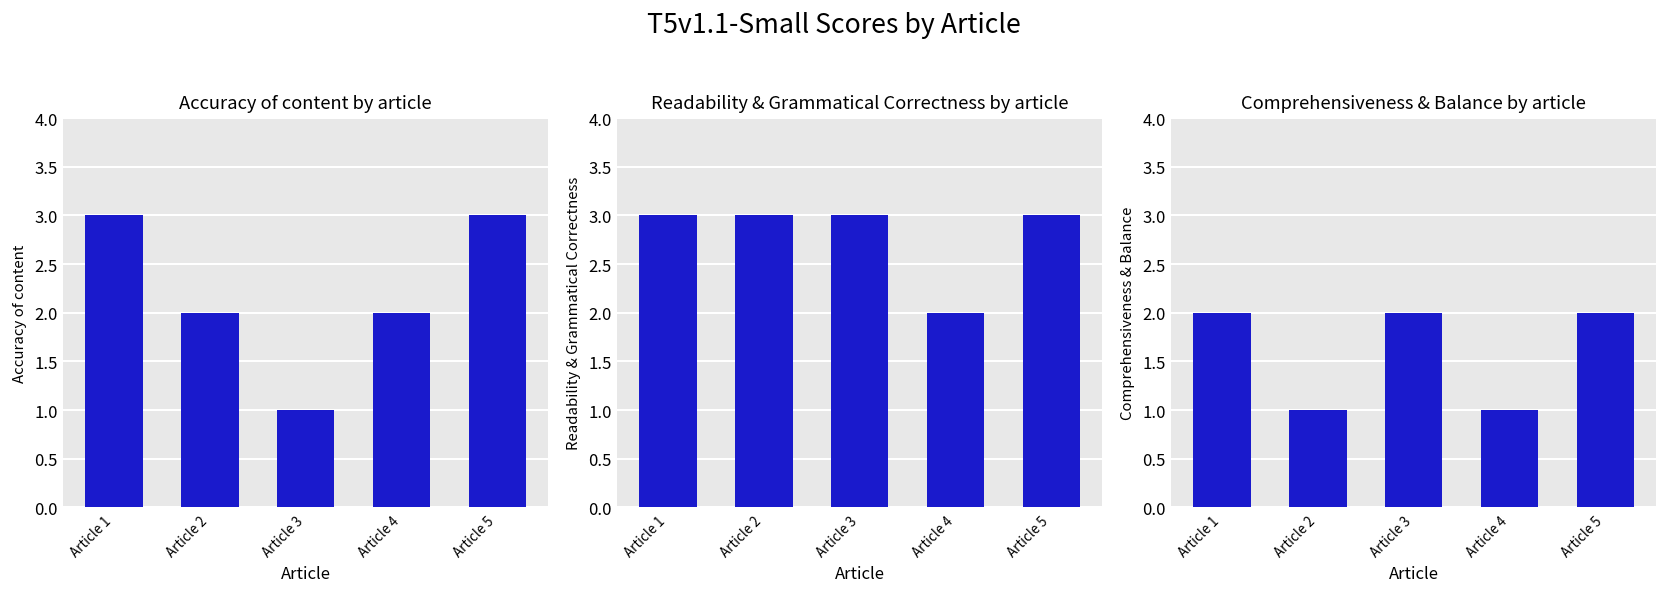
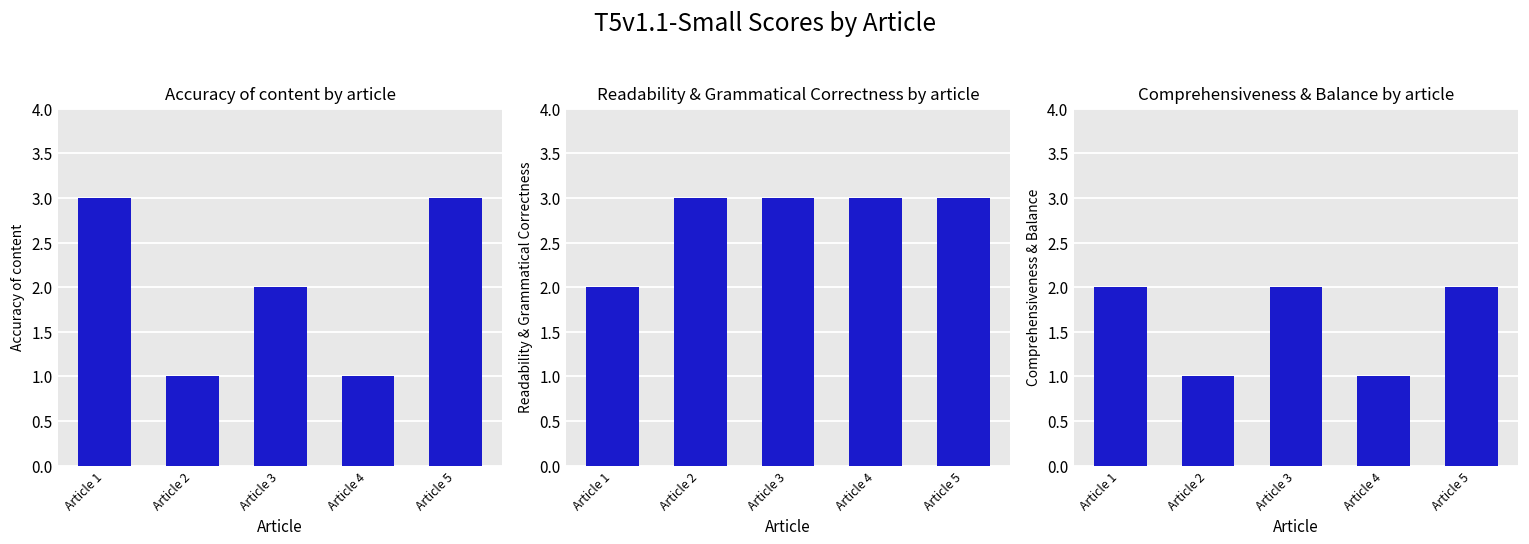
  {
    "Accuracy of content by article": {
      "Article 1": 3,
-     "Article 2": 2,
-     "Article 3": 1,
-     "Article 4": 2,
+     "Article 2": 1,
+     "Article 3": 2,
+     "Article 4": 1,
      "Article 5": 3
    },
    "Readability & Grammatical Correctness by article": {
-     "Article 1": 3,
+     "Article 1": 2,
      "Article 2": 3,
      "Article 3": 3,
-     "Article 4": 2,
+     "Article 4": 3,
      "Article 5": 3
    },
    "Comprehensiveness & Balance by article": {
      "Article 1": 2.0,
      "Article 2": 1.0,
      "Article 3": 2.0,
      "Article 4": 1.0,
      "Article 5": 2.0
    }
  }
